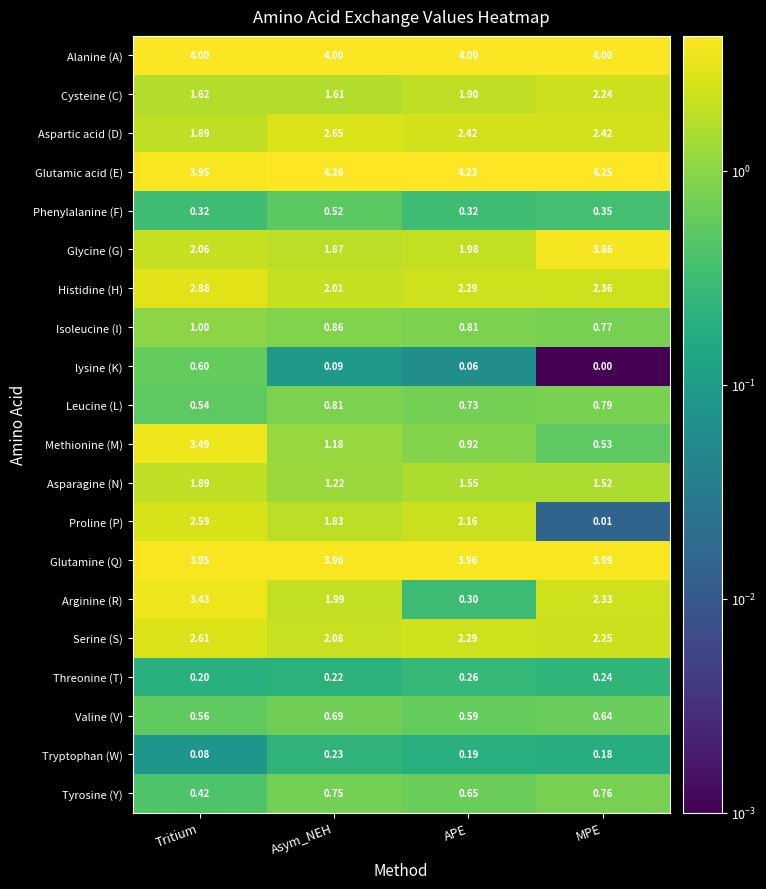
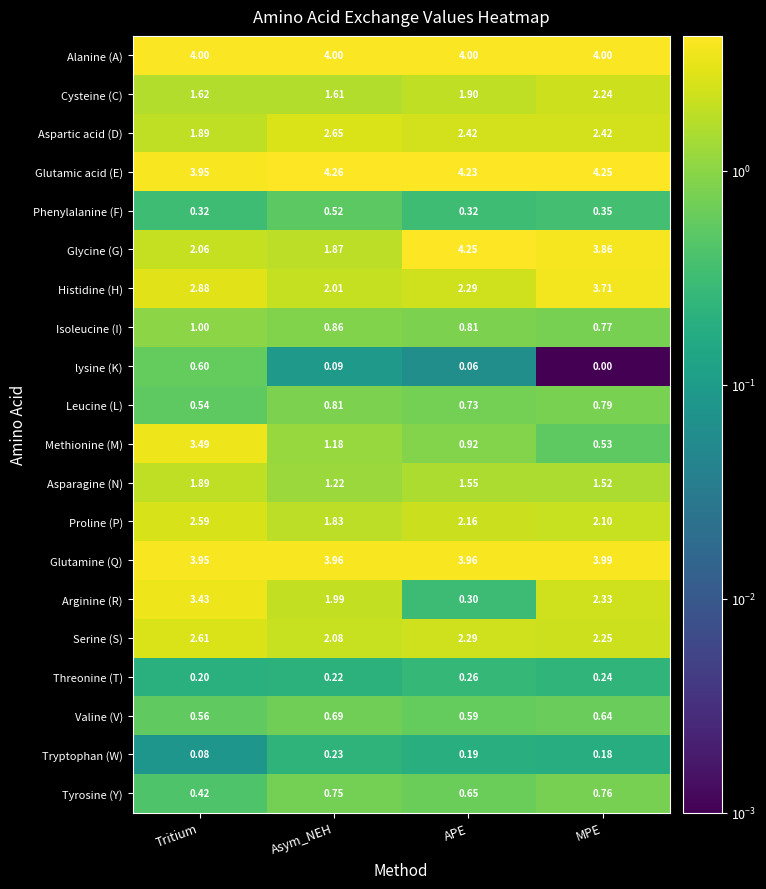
  {
    "Alanine (A)": {
      "Tritium": 4.00,
      "Asym_NEH": 4.00,
      "APE": 4.00,
      "MPE": 4.00
    },
    "Cysteine (C)": {
      "Tritium": 1.62,
      "Asym_NEH": 1.61,
      "APE": 1.90,
      "MPE": 2.24
    },
    "Aspartic acid (D)": {
      "Tritium": 1.89,
      "Asym_NEH": 2.65,
      "APE": 2.42,
      "MPE": 2.42
    },
    "Glutamic acid (E)": {
      "Tritium": 3.95,
      "Asym_NEH": 4.26,
      "APE": 4.23,
      "MPE": 4.25
    },
    "Phenylalanine (F)": {
      "Tritium": 0.32,
      "Asym_NEH": 0.52,
      "APE": 0.32,
      "MPE": 0.35
    },
    "Glycine (G)": {
      "Tritium": 2.06,
      "Asym_NEH": 1.87,
-     "APE": 1.98,
+     "APE": 4.25,
      "MPE": 3.86
    },
    "Histidine (H)": {
      "Tritium": 2.88,
      "Asym_NEH": 2.01,
      "APE": 2.29,
-     "MPE": 2.36
+     "MPE": 3.71
    },
    "Isoleucine (I)": {
      "Tritium": 1.00,
      "Asym_NEH": 0.86,
      "APE": 0.81,
      "MPE": 0.77
    },
    "lysine (K)": {
      "Tritium": 0.60,
      "Asym_NEH": 0.09,
      "APE": 0.06,
      "MPE": 0.00
    },
    "Leucine (L)": {
      "Tritium": 0.54,
      "Asym_NEH": 0.81,
      "APE": 0.73,
      "MPE": 0.79
    },
    "Methionine (M)": {
      "Tritium": 3.49,
      "Asym_NEH": 1.18,
      "APE": 0.92,
      "MPE": 0.53
    },
    "Asparagine (N)": {
      "Tritium": 1.89,
      "Asym_NEH": 1.22,
      "APE": 1.55,
      "MPE": 1.52
    },
    "Proline (P)": {
      "Tritium": 2.59,
      "Asym_NEH": 1.83,
      "APE": 2.16,
-     "MPE": 0.01
+     "MPE": 2.10
    },
    "Glutamine (Q)": {
      "Tritium": 3.95,
      "Asym_NEH": 3.96,
      "APE": 3.96,
      "MPE": 3.99
    },
    "Arginine (R)": {
      "Tritium": 3.43,
      "Asym_NEH": 1.99,
      "APE": 0.30,
      "MPE": 2.33
    },
    "Serine (S)": {
      "Tritium": 2.61,
      "Asym_NEH": 2.08,
      "APE": 2.29,
      "MPE": 2.25
    },
    "Threonine (T)": {
      "Tritium": 0.20,
      "Asym_NEH": 0.22,
      "APE": 0.26,
      "MPE": 0.24
    },
    "Valine (V)": {
      "Tritium": 0.56,
      "Asym_NEH": 0.69,
      "APE": 0.59,
      "MPE": 0.64
    },
    "Tryptophan (W)": {
      "Tritium": 0.08,
      "Asym_NEH": 0.23,
      "APE": 0.19,
      "MPE": 0.18
    },
    "Tyrosine (Y)": {
      "Tritium": 0.42,
      "Asym_NEH": 0.75,
      "APE": 0.65,
      "MPE": 0.76
    }
  }
